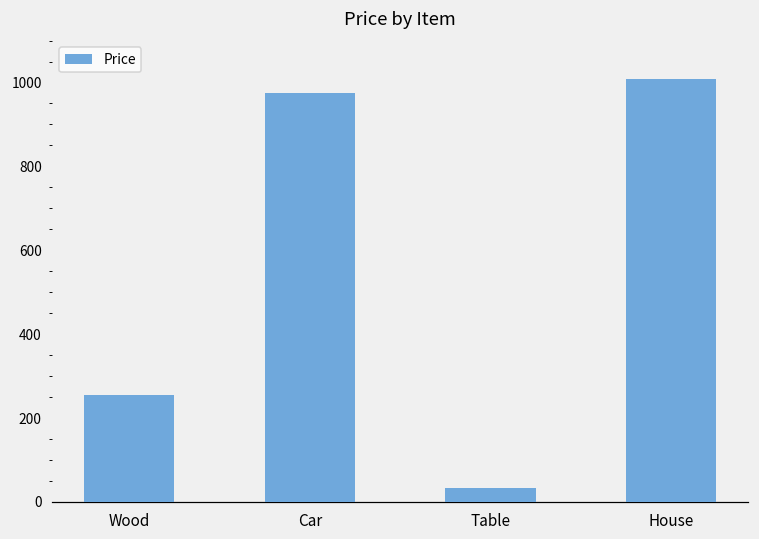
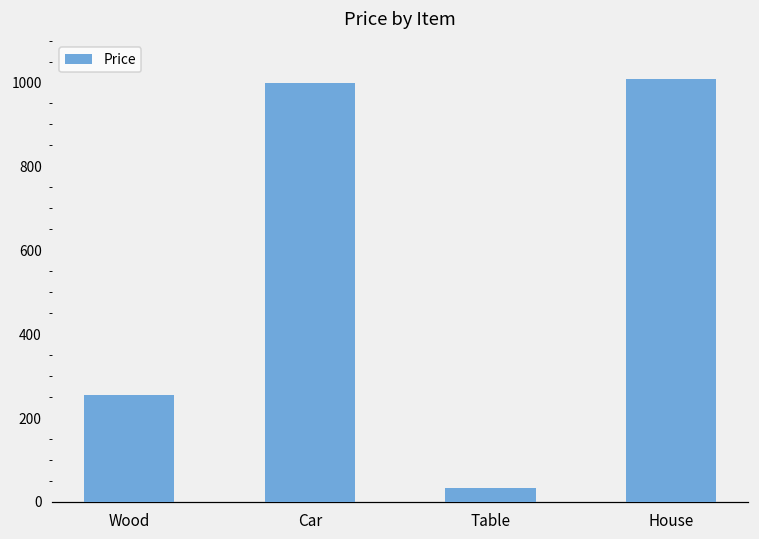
  {
    "Wood": 260,
-   "Car": 980,
+   "Car": 1000,
    "Table": 30,
    "House": 1010
  }
